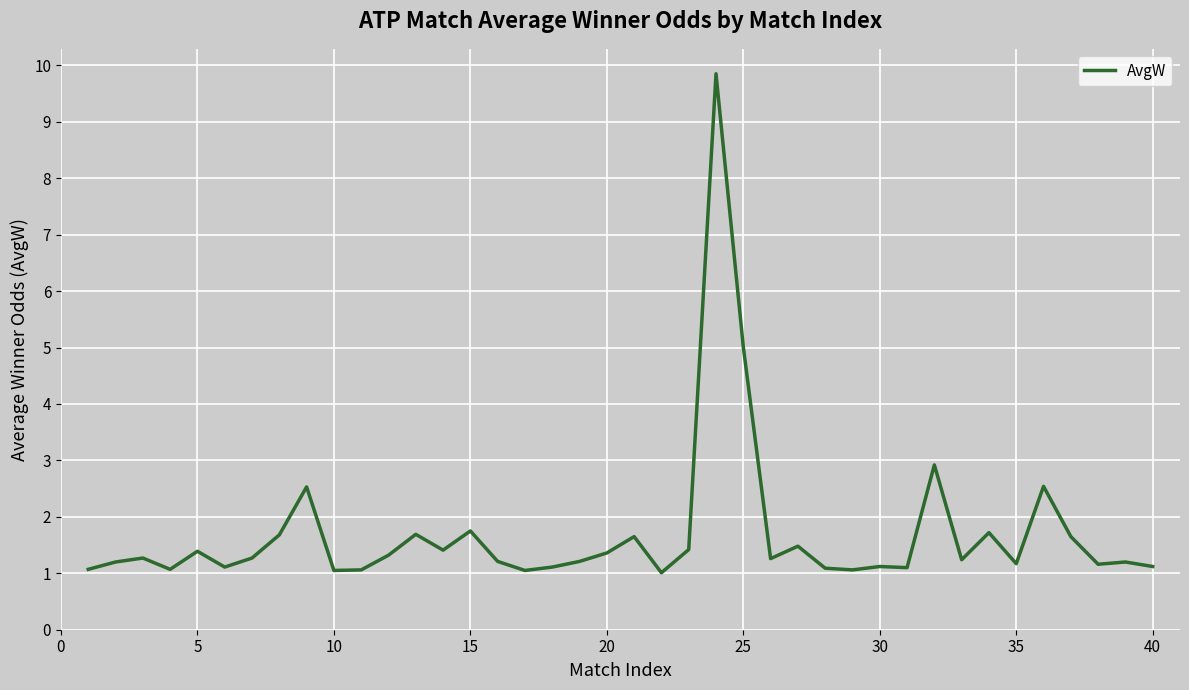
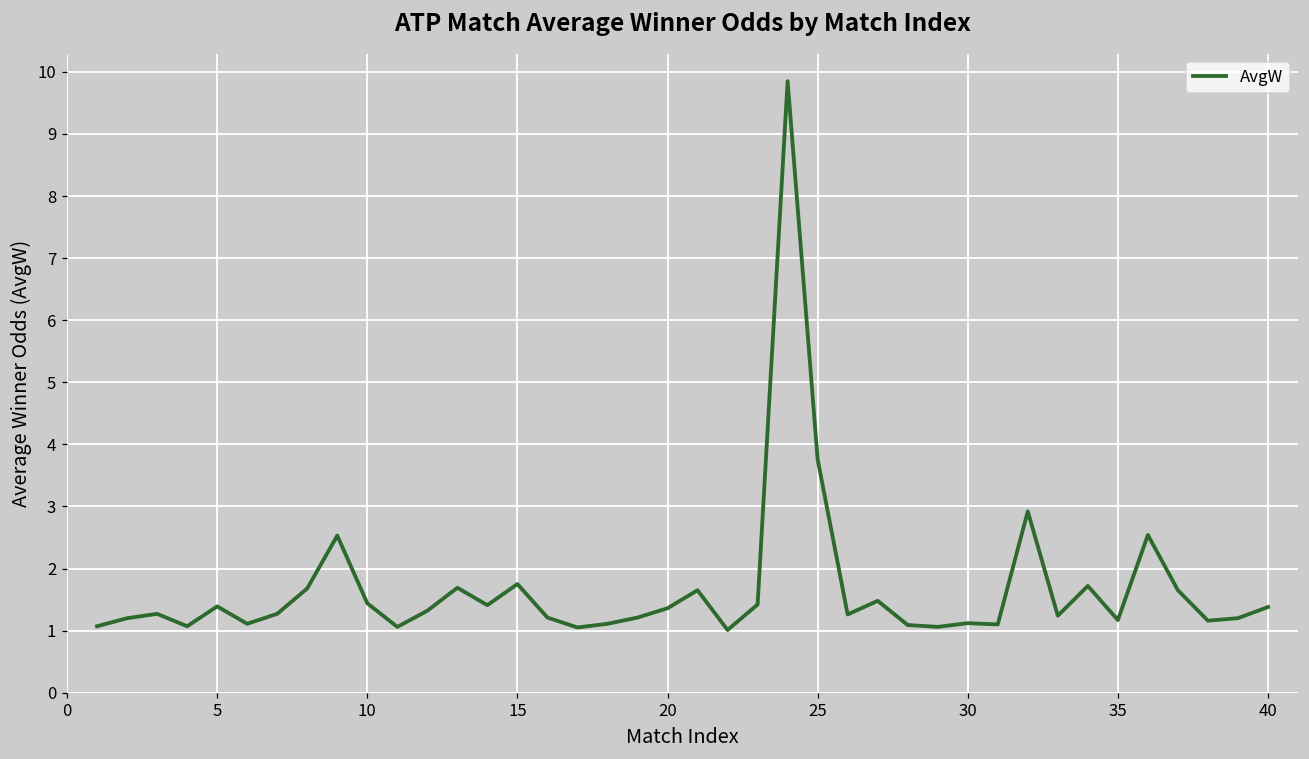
  {
    "5": 1.4,
-   "10": 1.1,
+   "10": 1.4,
    "15": 1.8,
    "20": 1.4,
-   "25": 5.0,
+   "25": 3.8,
    "30": 1.1,
    "35": 1.2,
-   "40": 1.1
+   "40": 1.4
  }
